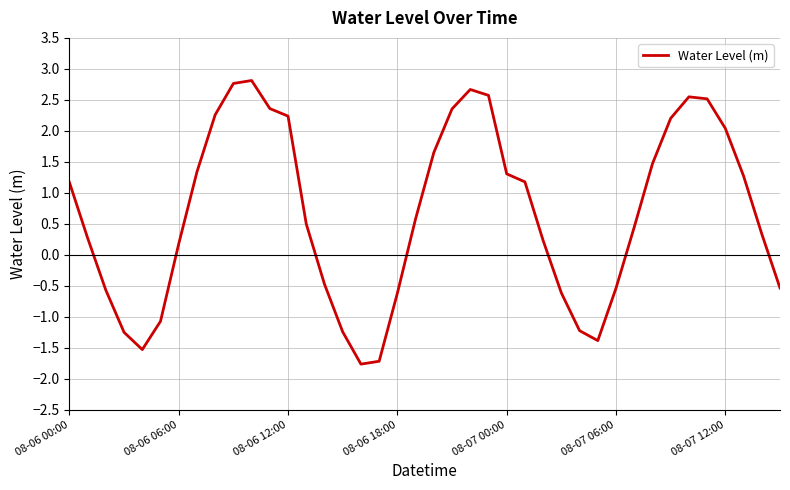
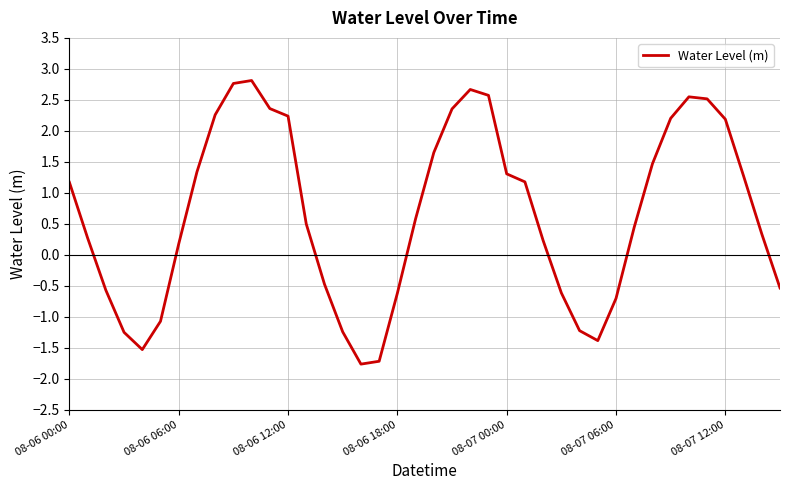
  {
    "08-06 00:00": 1.2,
    "08-06 06:00": 0.2,
    "08-06 12:00": 2.2,
    "08-06 18:00": -0.6,
    "08-07 00:00": 1.3,
-   "08-07 06:00": -0.5,
-   "08-07 12:00": 2.0
+   "08-07 06:00": -0.7,
+   "08-07 12:00": 2.2
  }
